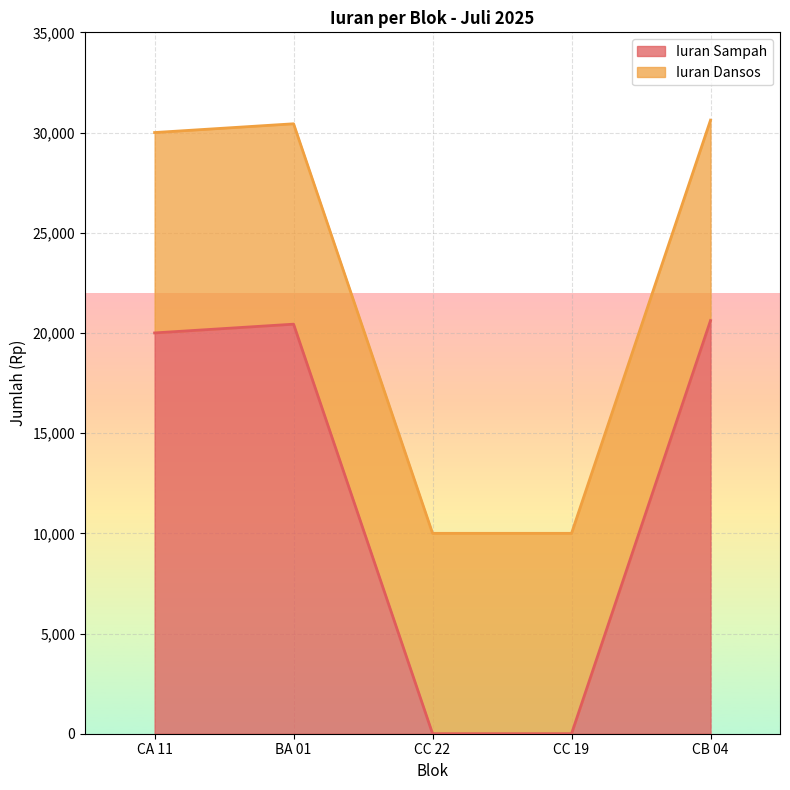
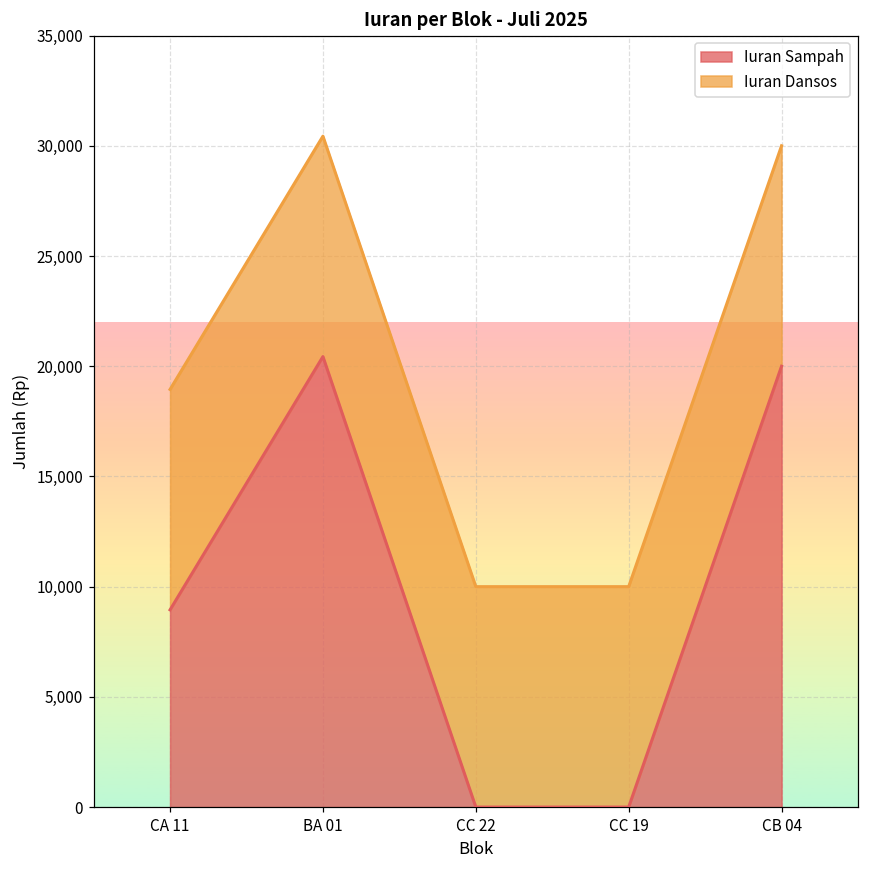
  {
    "Iuran Sampah": {
-     "CA 11": "20,000",
+     "CA 11": "8,900",
      "BA 01": "20,400",
      "CC 22": "0",
      "CC 19": "0",
-     "CB 04": "20,600"
+     "CB 04": "20,000"
    },
    "Iuran Dansos": {
      "CA 11": "10,000",
      "BA 01": "10,000",
      "CC 22": "10,000",
      "CC 19": "10,000",
      "CB 04": "10,000"
    }
  }
